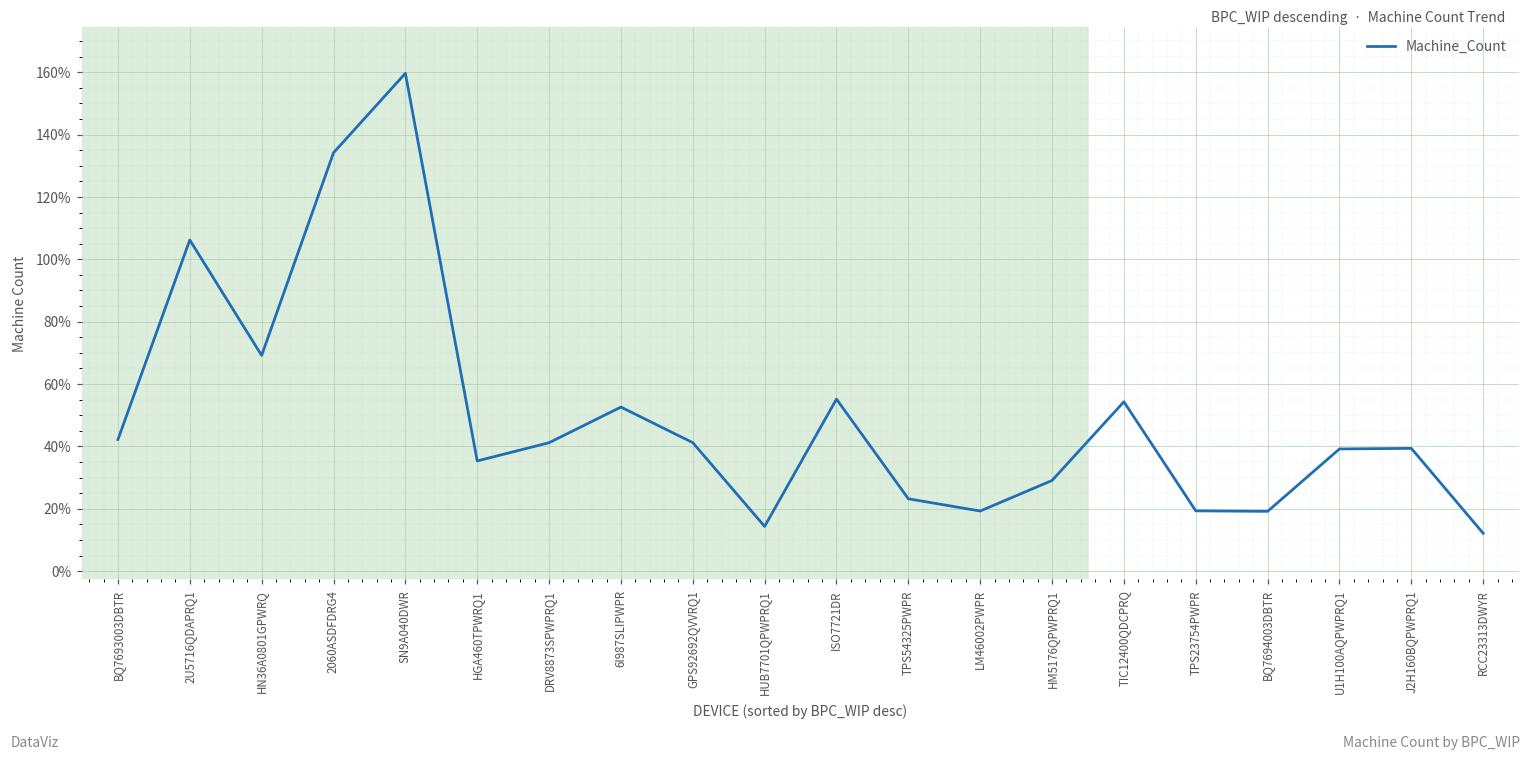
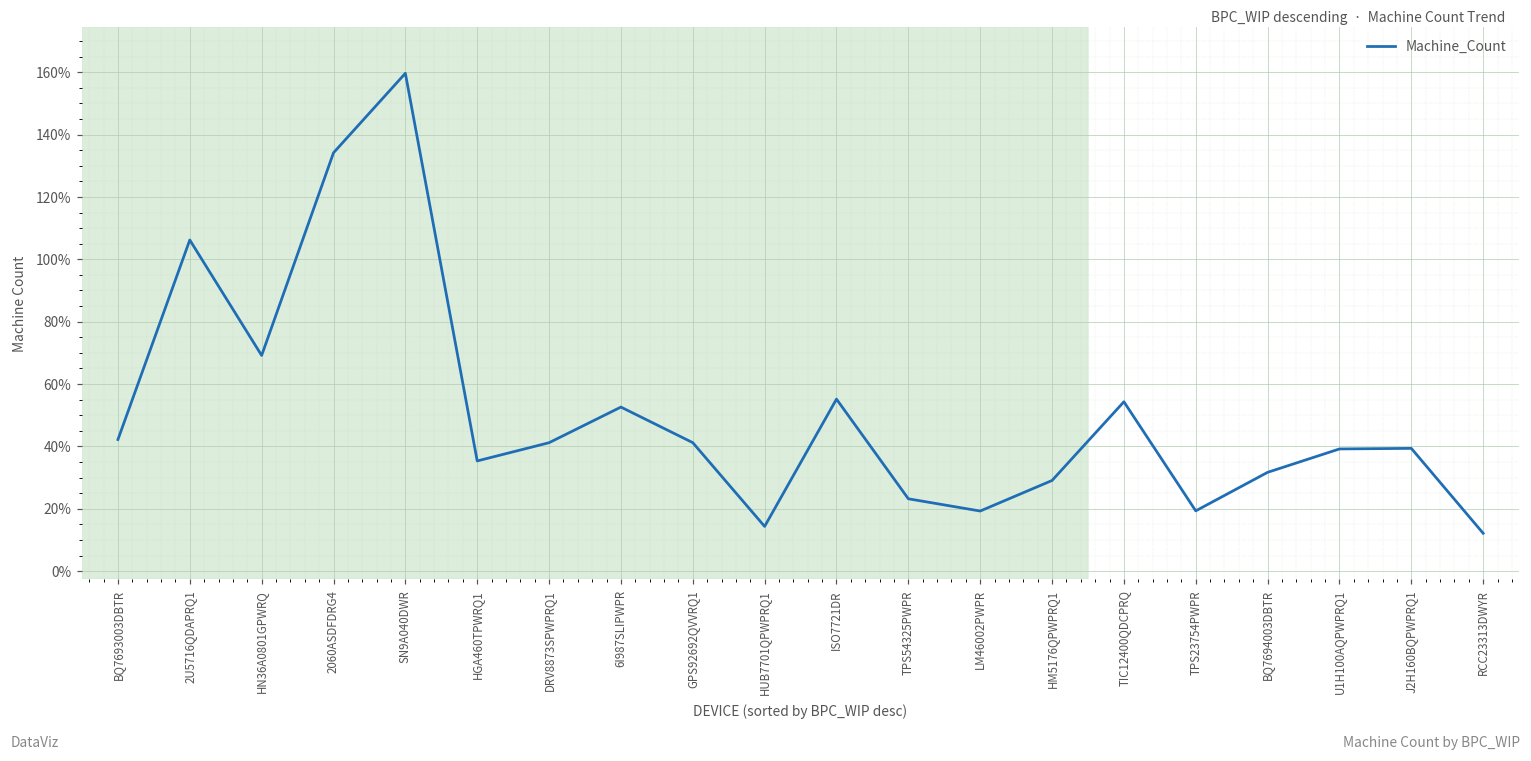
  {
    "BQ7693003DBTR": "42%",
    "2U5716QDAPRQ1": "106%",
    "HN36A0801GPWRQ": "69%",
    "2060ASDFDRG4": "134%",
    "SN9A040DWR": "160%",
    "HGA460TPWRQ1": "35%",
    "DRV8873SPWPRQ1": "41%",
    "6I987SLIPWPR": "53%",
    "GPS92692QVVRQ1": "41%",
    "HUB7701QPWPRQ1": "14%",
    "ISO7721DR": "55%",
    "TPS54325PWPR": "23%",
    "LM46002PWPR": "19%",
    "HM5176QPWPRQ1": "29%",
    "TIC12400QDCPRQ": "54%",
    "TPS23754PWPR": "19%",
-   "BQ7694003DBTR": "19%",
+   "BQ7694003DBTR": "32%",
    "U1H100AQPWPRQ1": "39%",
    "J2H160BQPWPRQ1": "39%",
    "RCC23313DWYR": "12%"
  }
